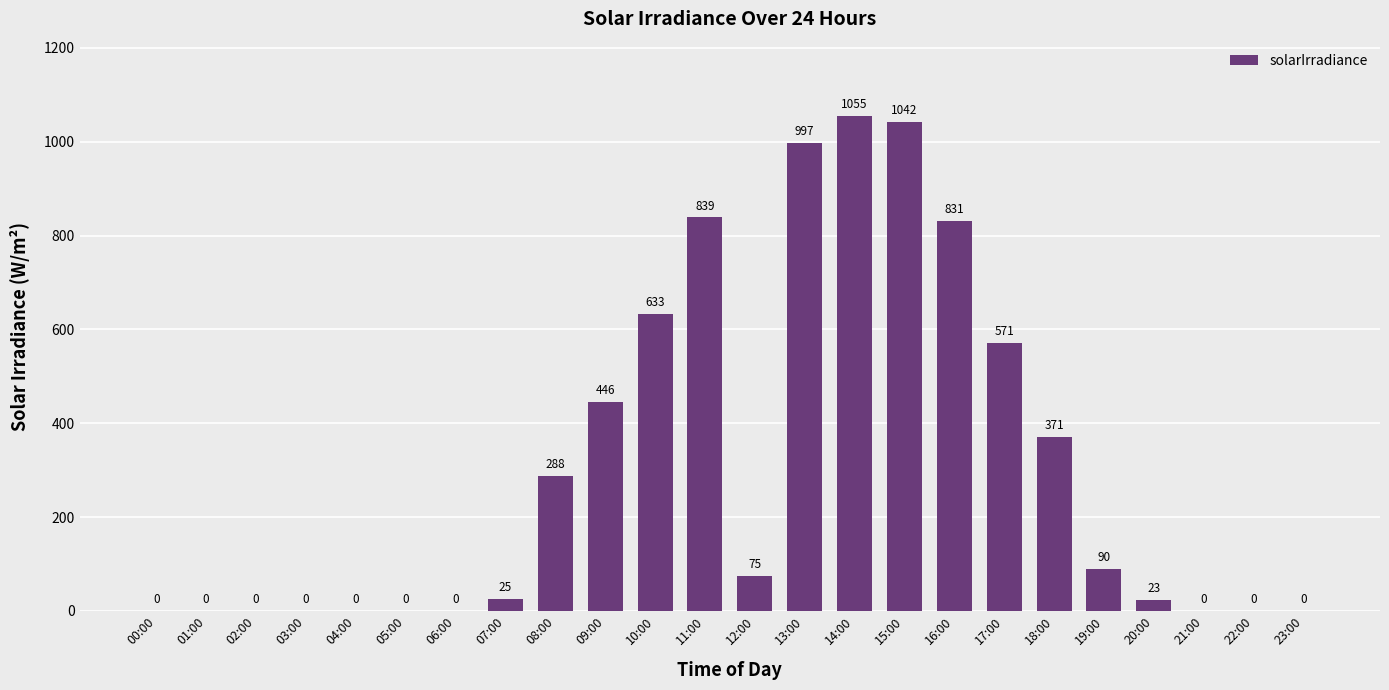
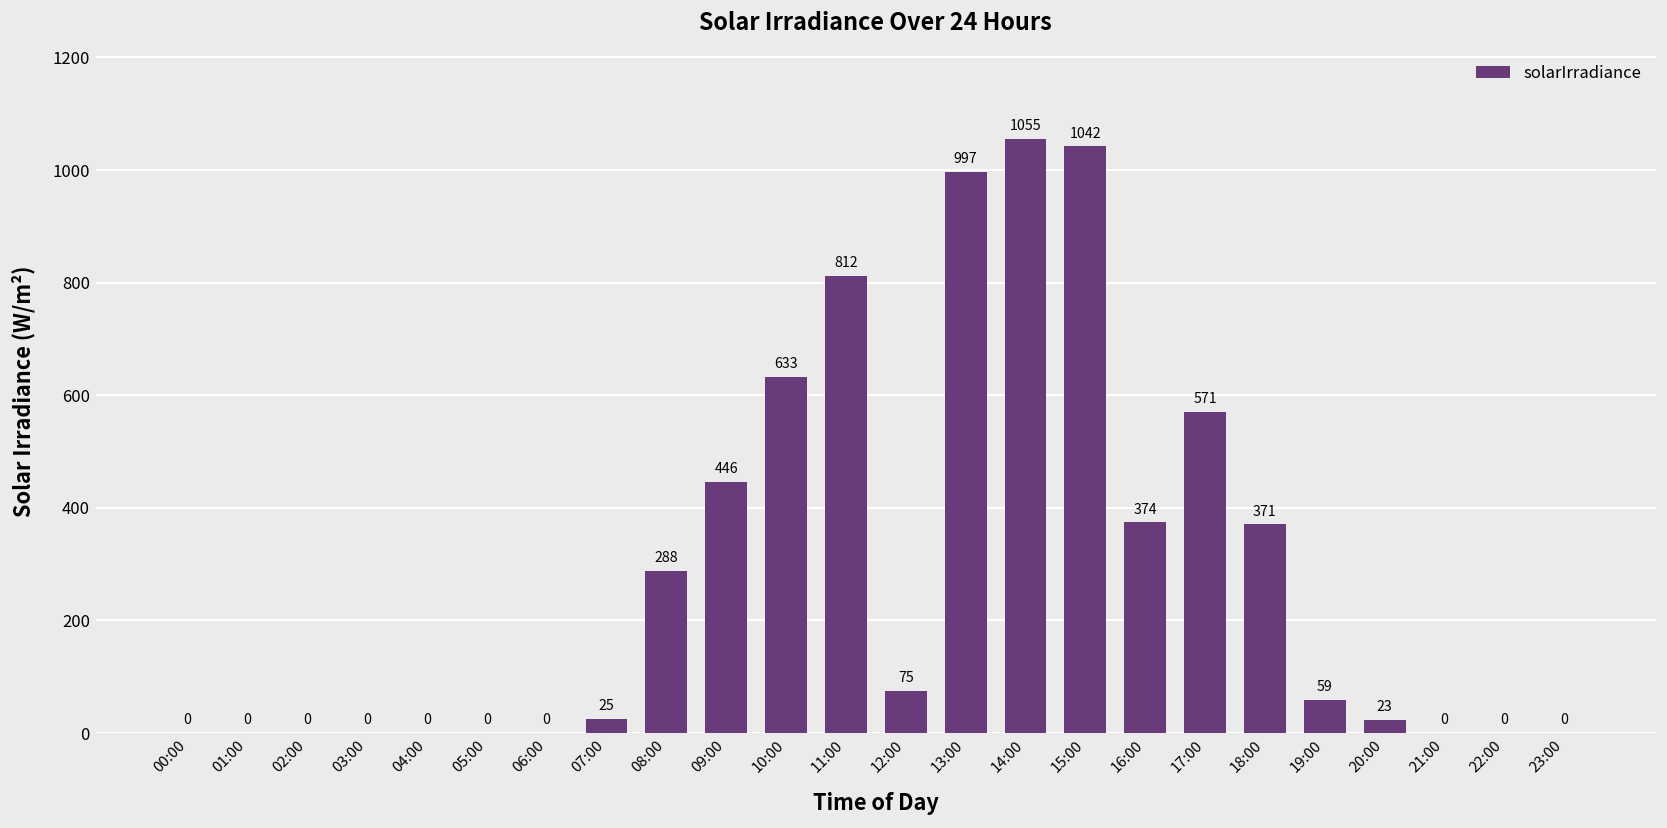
  {
    "00:00": 0,
    "01:00": 0,
    "02:00": 0,
    "03:00": 0,
    "04:00": 0,
    "05:00": 0,
    "06:00": 0,
    "07:00": 25,
    "08:00": 288,
    "09:00": 446,
    "10:00": 633,
-   "11:00": 839,
+   "11:00": 812,
    "12:00": 75,
    "13:00": 997,
    "14:00": 1055,
    "15:00": 1042,
-   "16:00": 831,
+   "16:00": 374,
    "17:00": 571,
    "18:00": 371,
-   "19:00": 90,
+   "19:00": 59,
    "20:00": 23,
    "21:00": 0,
    "22:00": 0,
    "23:00": 0
  }
